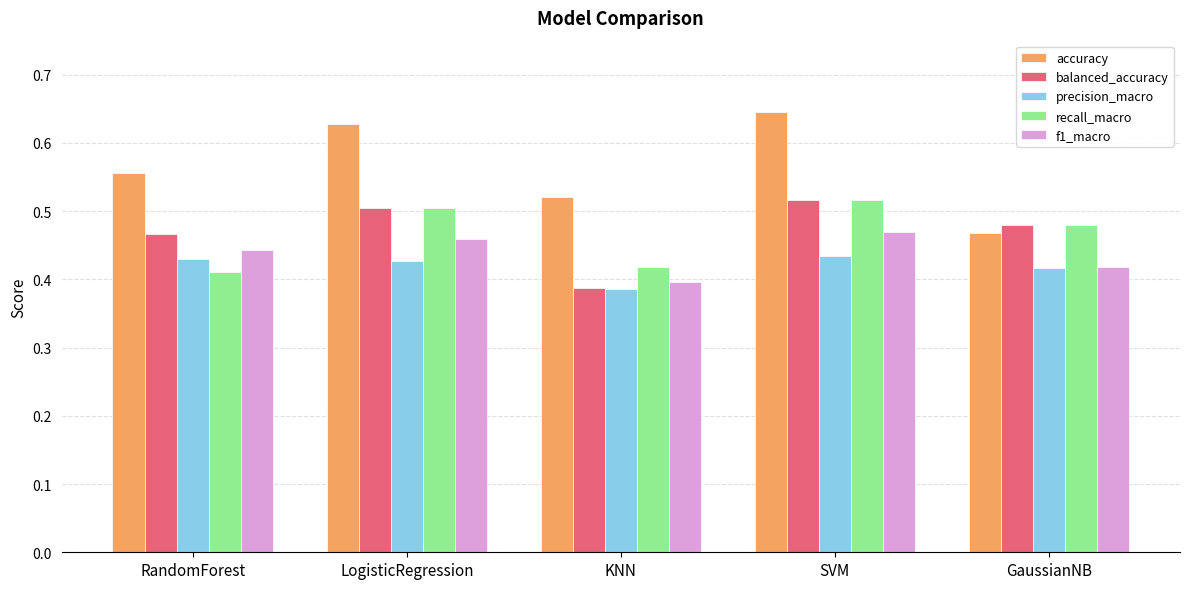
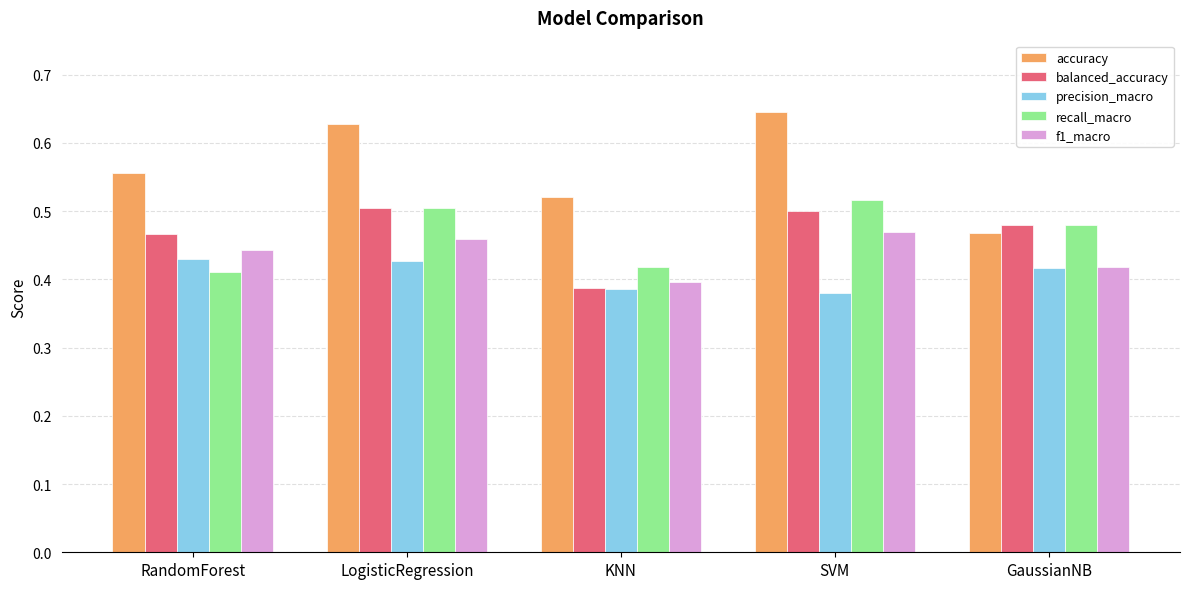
  {
    "accuracy": {
      "RandomForest": 0.56,
      "LogisticRegression": 0.63,
      "KNN": 0.52,
      "SVM": 0.65,
      "GaussianNB": 0.47
    },
    "balanced_accuracy": {
      "RandomForest": 0.47,
      "LogisticRegression": 0.50,
      "KNN": 0.39,
-     "SVM": 0.52,
+     "SVM": 0.50,
      "GaussianNB": 0.48
    },
    "precision_macro": {
      "RandomForest": 0.43,
      "LogisticRegression": 0.43,
      "KNN": 0.39,
-     "SVM": 0.44,
+     "SVM": 0.38,
      "GaussianNB": 0.42
    },
    "recall_macro": {
      "RandomForest": 0.41,
      "LogisticRegression": 0.50,
      "KNN": 0.42,
      "SVM": 0.52,
      "GaussianNB": 0.48
    },
    "f1_macro": {
      "RandomForest": 0.44,
      "LogisticRegression": 0.46,
      "KNN": 0.40,
      "SVM": 0.47,
      "GaussianNB": 0.42
    }
  }
